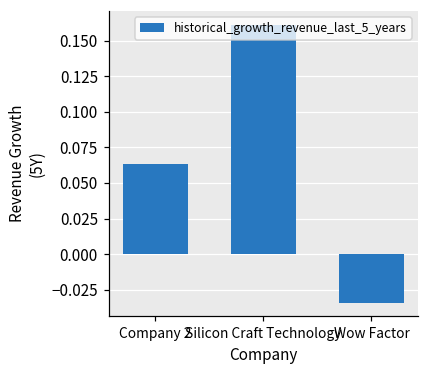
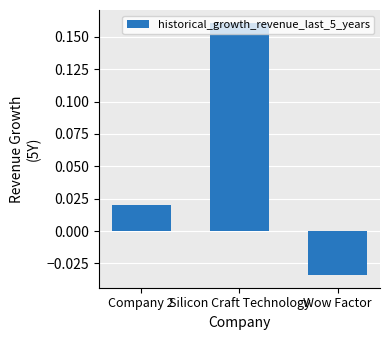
  {
-   "Company 2": 0.064,
+   "Company 2": 0.020,
    "Wow Factor": -0.034
  }
